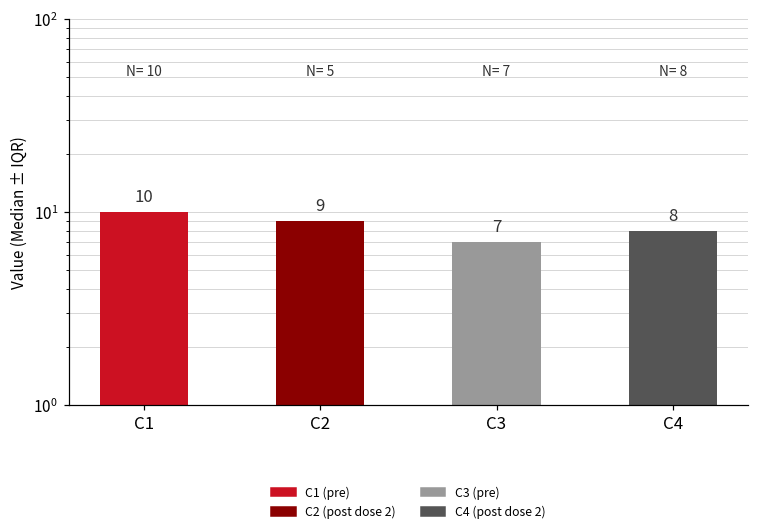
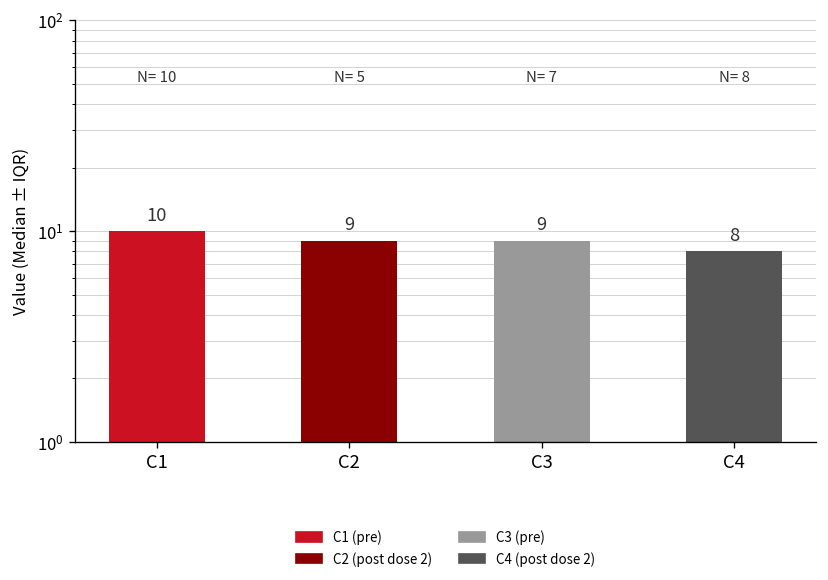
  {
    "C1": 10,
    "C2": 9,
-   "C3": 7,
+   "C3": 9,
    "C4": 8
  }
